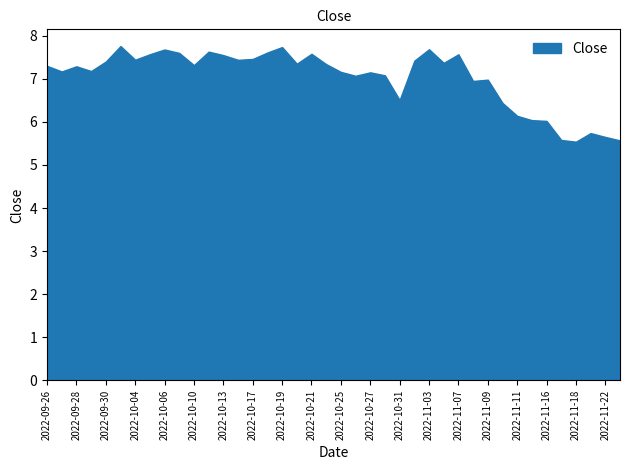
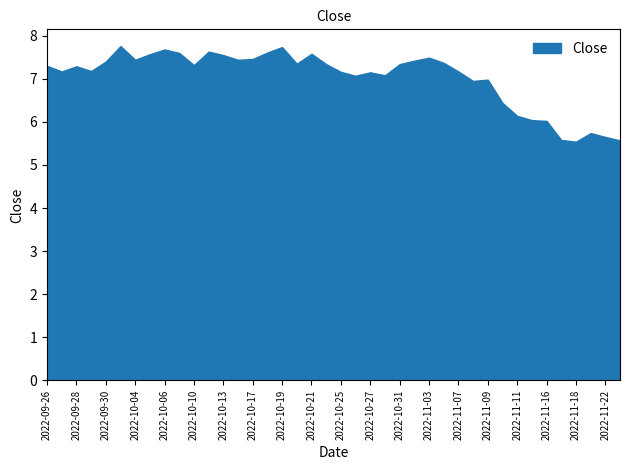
  {
    "2022-09-26": 7.3,
    "2022-09-28": 7.3,
    "2022-09-30": 7.4,
    "2022-10-04": 7.4,
    "2022-10-06": 7.7,
    "2022-10-10": 7.3,
    "2022-10-13": 7.6,
    "2022-10-17": 7.5,
    "2022-10-19": 7.7,
    "2022-10-21": 7.6,
    "2022-10-25": 7.2,
    "2022-10-27": 7.2,
-   "2022-10-31": 6.5,
-   "2022-11-03": 7.7,
-   "2022-11-07": 7.6,
+   "2022-10-31": 7.3,
+   "2022-11-03": 7.5,
+   "2022-11-07": 7.2,
    "2022-11-09": 7.0,
    "2022-11-11": 6.1,
    "2022-11-16": 6.0,
    "2022-11-18": 5.5,
    "2022-11-22": 5.7
  }
